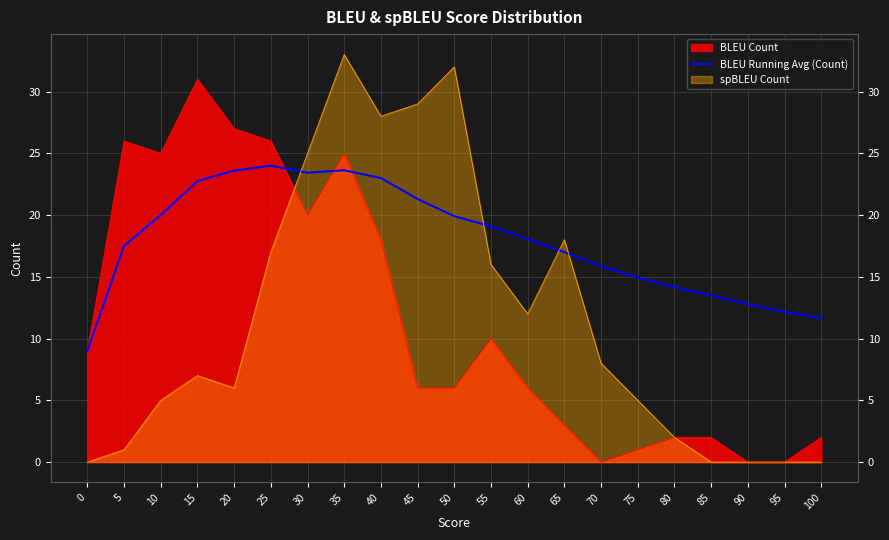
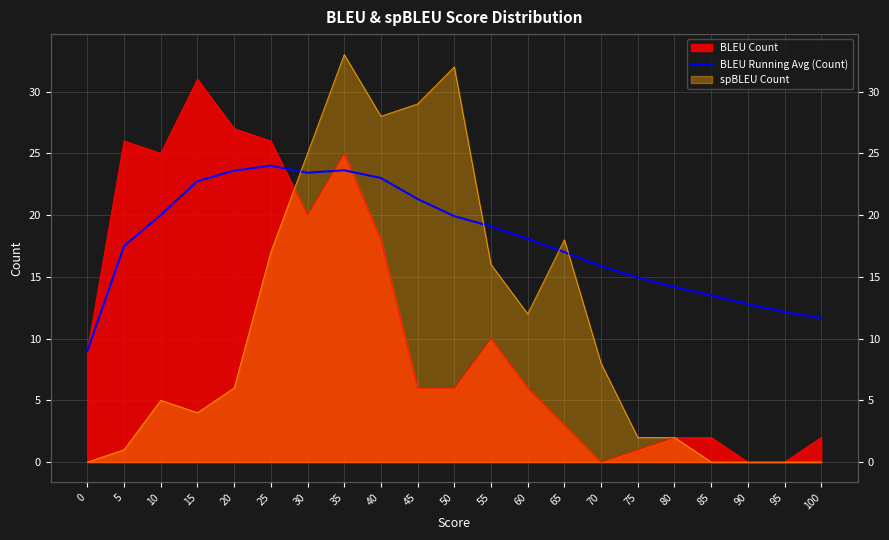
  {
    "BLEU Count": {
      "5": 26,
      "10": 25,
      "15": 31,
      "20": 27,
      "25": 26,
      "30": 20,
      "35": 25,
      "40": 18,
      "45": 6,
      "50": 6,
      "55": 10,
      "60": 6,
      "65": 3,
      "70": 0,
      "75": 1,
      "85": 2,
      "100": 2
    },
    "spBLEU Count": {
      "0": 0,
      "5": 1,
      "10": 5,
-     "15": 7,
+     "15": 4,
      "20": 6,
      "25": 17,
      "30": 25,
      "35": 33,
      "40": 28,
      "45": 29,
      "50": 32,
      "55": 16,
      "60": 12,
      "65": 18,
      "70": 8,
-     "75": 5,
+     "75": 2,
      "85": 0,
      "100": 0
    },
    "BLEU Running Avg (Count)": {
      "5": 17.5,
      "10": 20,
      "15": 22.8,
      "20": 23.6,
      "25": 24,
      "30": 23.4,
      "35": 23.6,
      "40": 23,
      "45": 21.3,
      "50": 20,
      "55": 19,
      "60": 18,
      "65": 17,
      "70": 16,
      "75": 15,
      "80": 14,
      "85": 13.5,
      "90": 12.8,
      "95": 12,
      "100": 11.7
    }
  }
